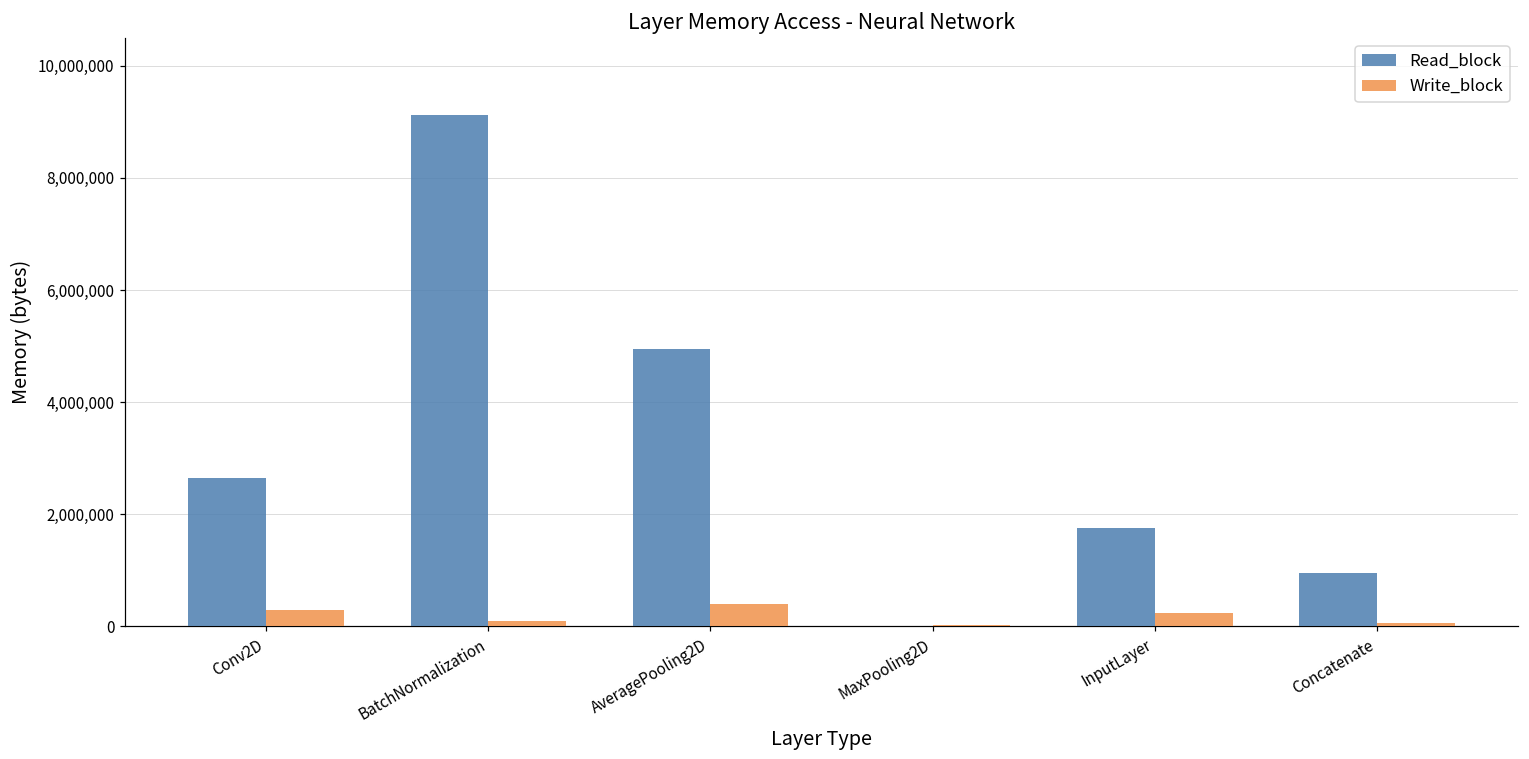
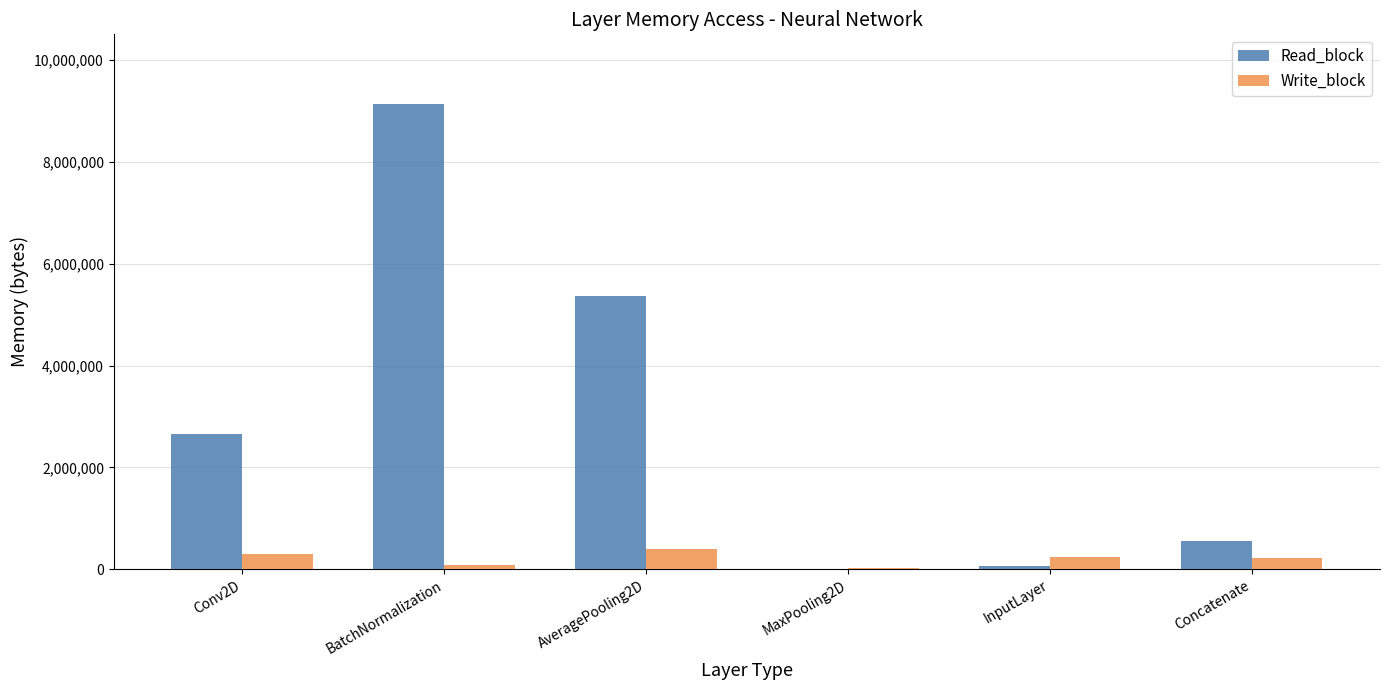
  {
    "Read_block": {
      "Conv2D": "2,600,000",
      "BatchNormalization": "9,100,000",
-     "AveragePooling2D": "5,000,000",
+     "AveragePooling2D": "5,400,000",
      "MaxPooling2D": "0",
-     "InputLayer": "1,800,000",
-     "Concatenate": "900,000"
+     "InputLayer": "100,000",
+     "Concatenate": "600,000"
    },
    "Write_block": {
      "Conv2D": "300,000",
      "BatchNormalization": "100,000",
      "AveragePooling2D": "400,000",
      "InputLayer": "200,000",
-     "Concatenate": "100,000"
+     "Concatenate": "200,000"
    }
  }
